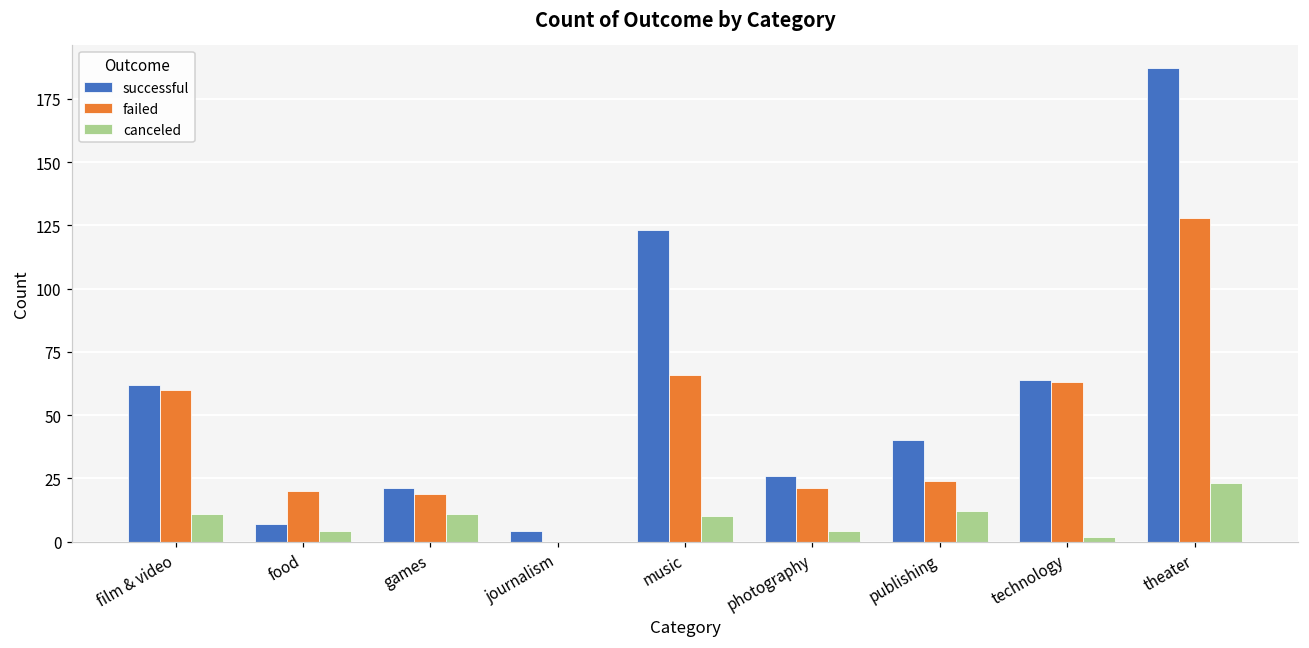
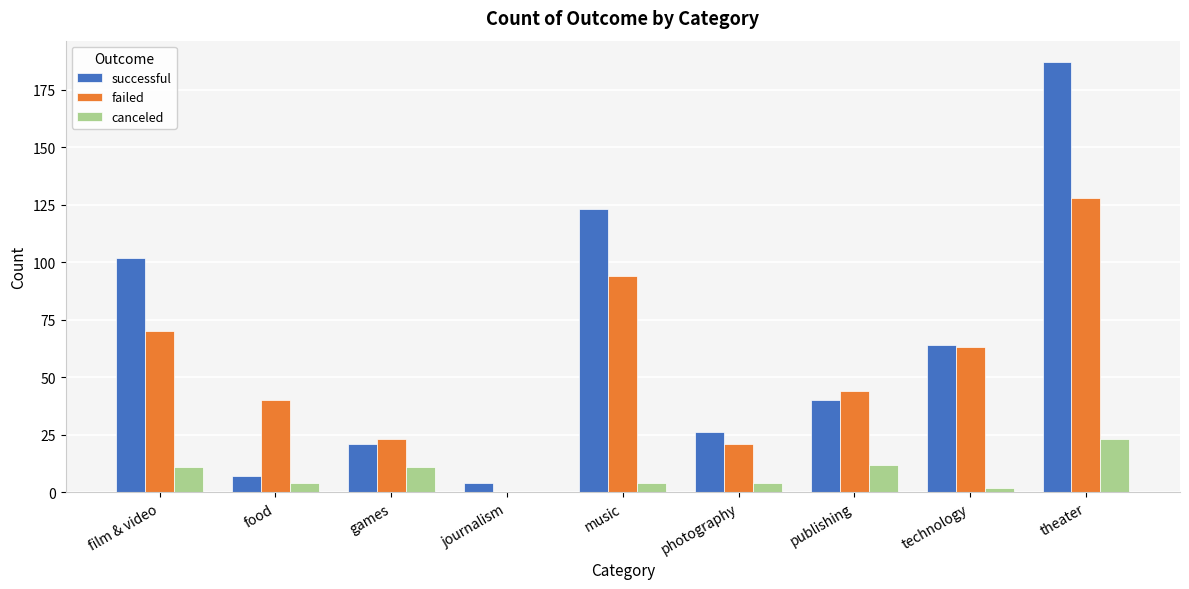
  {
    "successful": {
-     "film & video": 62,
+     "film & video": 102,
      "food": 7,
      "games": 21,
      "journalism": 4,
      "music": 123,
      "photography": 26,
      "publishing": 40,
      "technology": 64,
      "theater": 187
    },
    "failed": {
-     "film & video": 60,
-     "food": 20,
-     "games": 19,
+     "film & video": 70,
+     "food": 40,
+     "games": 23,
      "journalism": 0,
-     "music": 66,
+     "music": 94,
      "photography": 21,
-     "publishing": 24,
+     "publishing": 44,
      "technology": 63,
      "theater": 128
    },
    "canceled": {
      "film & video": 11,
      "food": 4,
      "games": 11,
      "journalism": 0,
-     "music": 10,
+     "music": 4,
      "photography": 4,
      "publishing": 12,
      "technology": 2,
      "theater": 23
    }
  }
